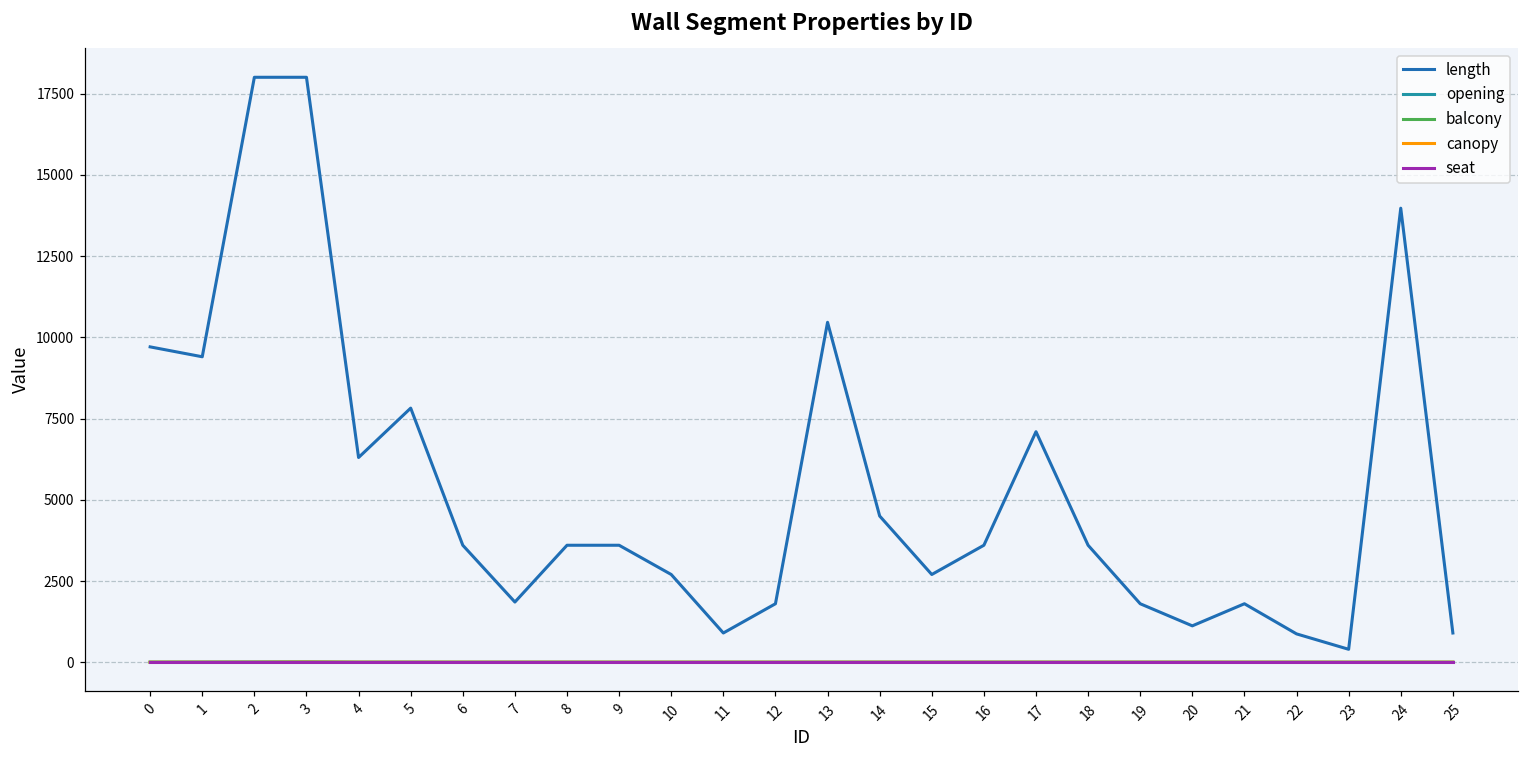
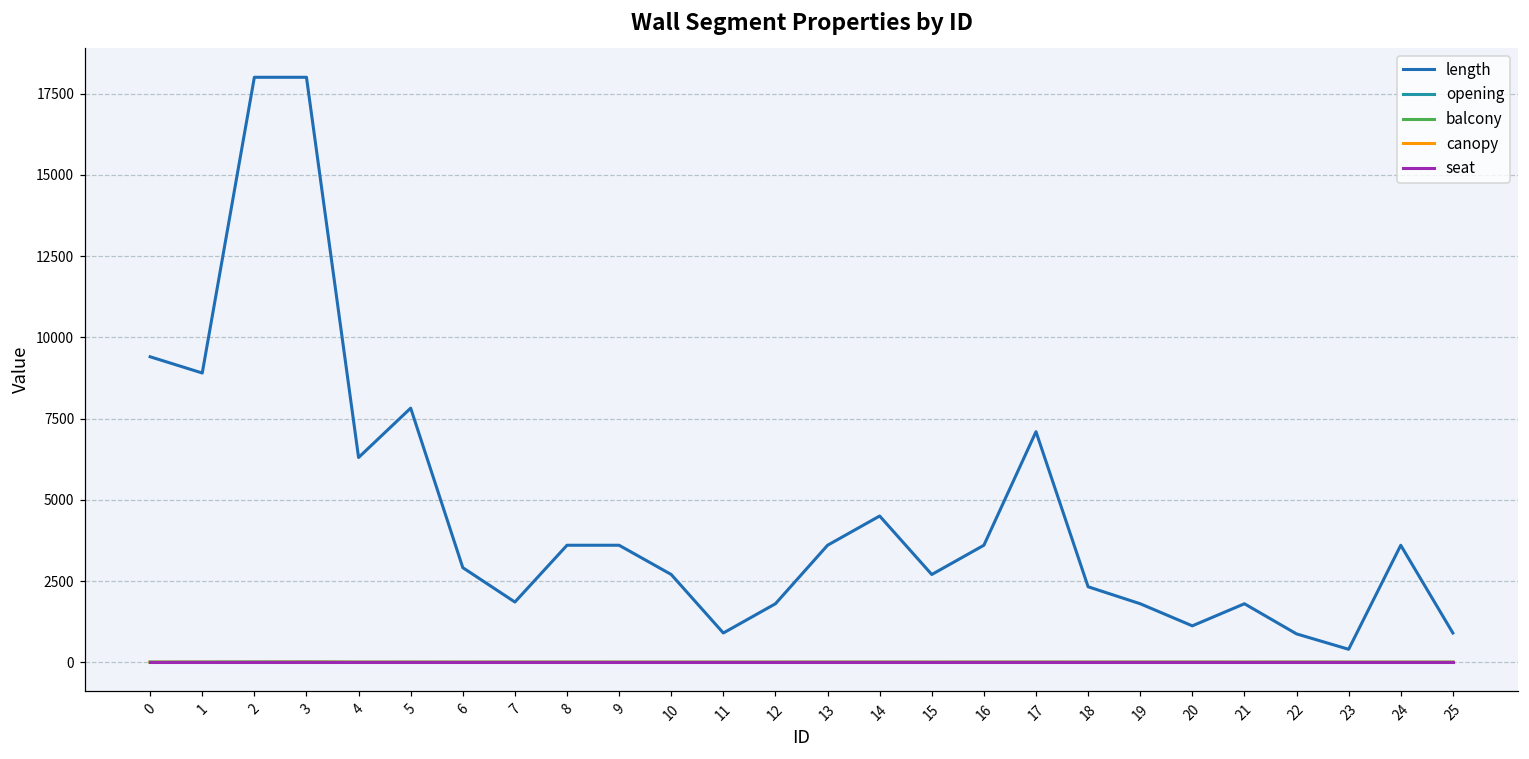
  {
    "length": {
-     "0": 9700,
-     "1": 9400,
+     "0": 9400,
+     "1": 8900,
      "2": 18000,
      "3": 18000,
      "4": 6300,
      "5": 7800,
-     "6": 3600,
+     "6": 2900,
      "7": 1900,
      "8": 3600,
      "9": 3600,
      "10": 2700,
      "11": 900,
      "12": 1800,
-     "13": 10500,
+     "13": 3600,
      "14": 4500,
      "15": 2700,
      "16": 3600,
      "17": 7100,
-     "18": 3600,
+     "18": 2300,
      "19": 1800,
      "20": 1100,
      "21": 1800,
      "22": 900,
      "23": 400,
-     "24": 14000,
+     "24": 3600,
      "25": 900
    },
    "seat": {
      "0": 0,
      "1": 0,
      "2": 0,
      "3": 0,
      "4": 0,
      "5": 0,
      "6": 0,
      "7": 0,
      "8": 0,
      "9": 0,
      "10": 0,
      "11": 0,
      "12": 0,
      "13": 0,
      "14": 0,
      "15": 0,
      "16": 0,
      "17": 0,
      "18": 0,
      "19": 0,
      "20": 0,
      "21": 0,
      "22": 0,
      "23": 0,
      "24": 0,
      "25": 0
    }
  }
